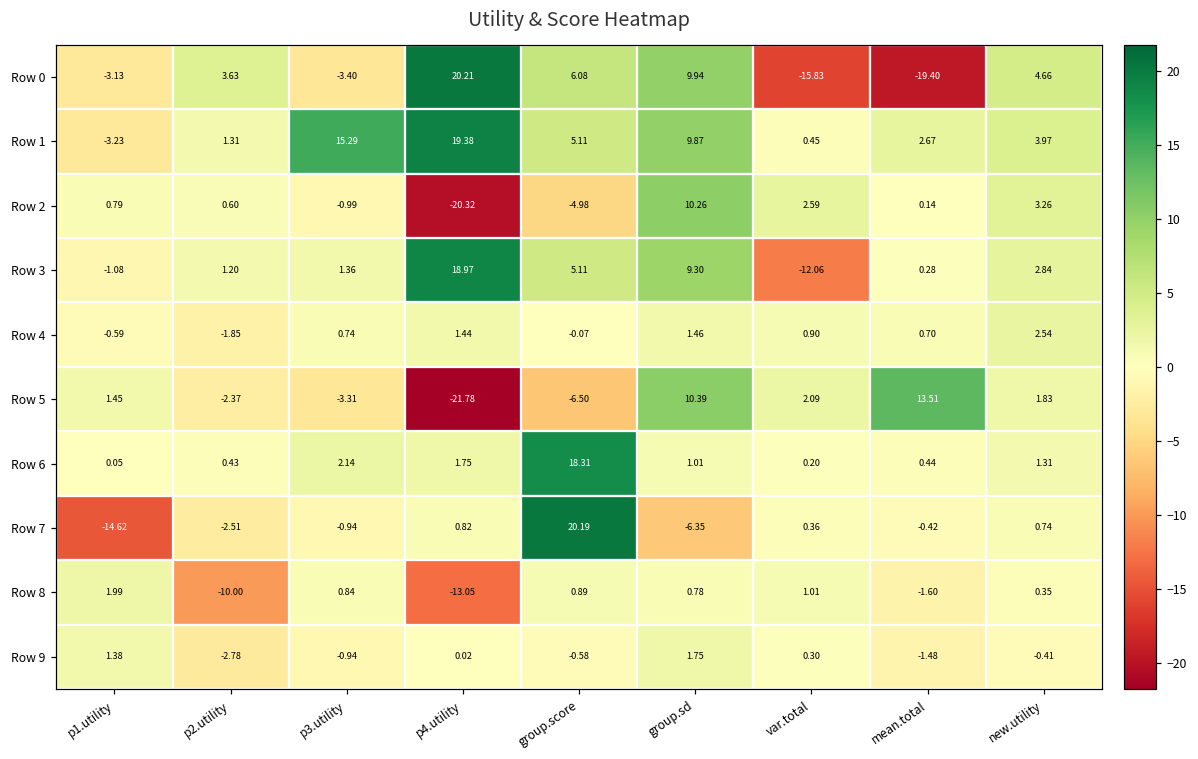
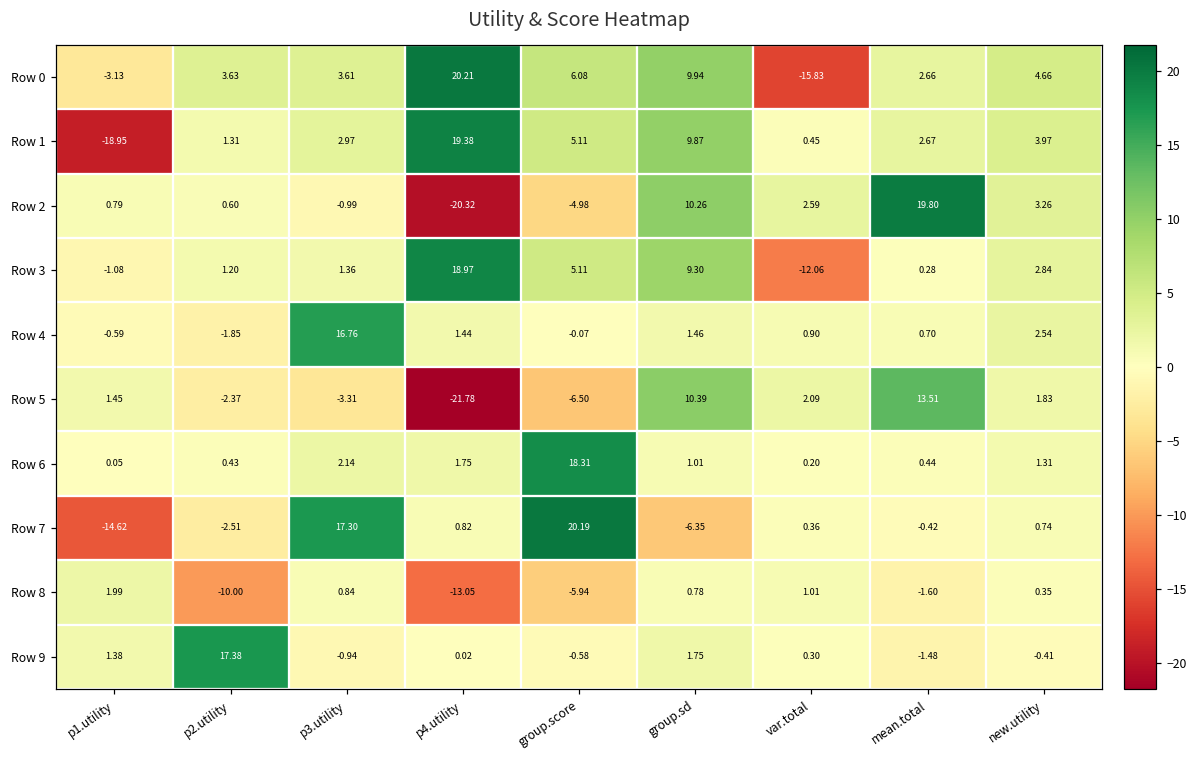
  {
    "Row 0": {
      "p1.utility": -3.13,
      "p2.utility": 3.63,
-     "p3.utility": -3.40,
+     "p3.utility": 3.61,
      "p4.utility": 20.21,
      "group.score": 6.08,
      "group.sd": 9.94,
      "var.total": -15.83,
-     "mean.total": -19.40,
+     "mean.total": 2.66,
      "new.utility": 4.66
    },
    "Row 1": {
-     "p1.utility": -3.23,
+     "p1.utility": -18.95,
      "p2.utility": 1.31,
-     "p3.utility": 15.29,
+     "p3.utility": 2.97,
      "p4.utility": 19.38,
      "group.score": 5.11,
      "group.sd": 9.87,
      "var.total": 0.45,
      "mean.total": 2.67,
      "new.utility": 3.97
    },
    "Row 2": {
      "p1.utility": 0.79,
      "p2.utility": 0.60,
      "p3.utility": -0.99,
      "p4.utility": -20.32,
      "group.score": -4.98,
      "group.sd": 10.26,
      "var.total": 2.59,
-     "mean.total": 0.14,
+     "mean.total": 19.80,
      "new.utility": 3.26
    },
    "Row 3": {
      "p1.utility": -1.08,
      "p2.utility": 1.20,
      "p3.utility": 1.36,
      "p4.utility": 18.97,
      "group.score": 5.11,
      "group.sd": 9.30,
      "var.total": -12.06,
      "mean.total": 0.28,
      "new.utility": 2.84
    },
    "Row 4": {
      "p1.utility": -0.59,
      "p2.utility": -1.85,
-     "p3.utility": 0.74,
+     "p3.utility": 16.76,
      "p4.utility": 1.44,
      "group.score": -0.07,
      "group.sd": 1.46,
      "var.total": 0.90,
      "mean.total": 0.70,
      "new.utility": 2.54
    },
    "Row 5": {
      "p1.utility": 1.45,
      "p2.utility": -2.37,
      "p3.utility": -3.31,
      "p4.utility": -21.78,
      "group.score": -6.50,
      "group.sd": 10.39,
      "var.total": 2.09,
      "mean.total": 13.51,
      "new.utility": 1.83
    },
    "Row 6": {
      "p1.utility": 0.05,
      "p2.utility": 0.43,
      "p3.utility": 2.14,
      "p4.utility": 1.75,
      "group.score": 18.31,
      "group.sd": 1.01,
      "var.total": 0.20,
      "mean.total": 0.44,
      "new.utility": 1.31
    },
    "Row 7": {
      "p1.utility": -14.62,
      "p2.utility": -2.51,
-     "p3.utility": -0.94,
+     "p3.utility": 17.30,
      "p4.utility": 0.82,
      "group.score": 20.19,
      "group.sd": -6.35,
      "var.total": 0.36,
      "mean.total": -0.42,
      "new.utility": 0.74
    },
    "Row 8": {
      "p1.utility": 1.99,
      "p2.utility": -10.00,
      "p3.utility": 0.84,
      "p4.utility": -13.05,
-     "group.score": 0.89,
+     "group.score": -5.94,
      "group.sd": 0.78,
      "var.total": 1.01,
      "mean.total": -1.60,
      "new.utility": 0.35
    },
    "Row 9": {
      "p1.utility": 1.38,
-     "p2.utility": -2.78,
+     "p2.utility": 17.38,
      "p3.utility": -0.94,
      "p4.utility": 0.02,
      "group.score": -0.58,
      "group.sd": 1.75,
      "var.total": 0.30,
      "mean.total": -1.48,
      "new.utility": -0.41
    }
  }
